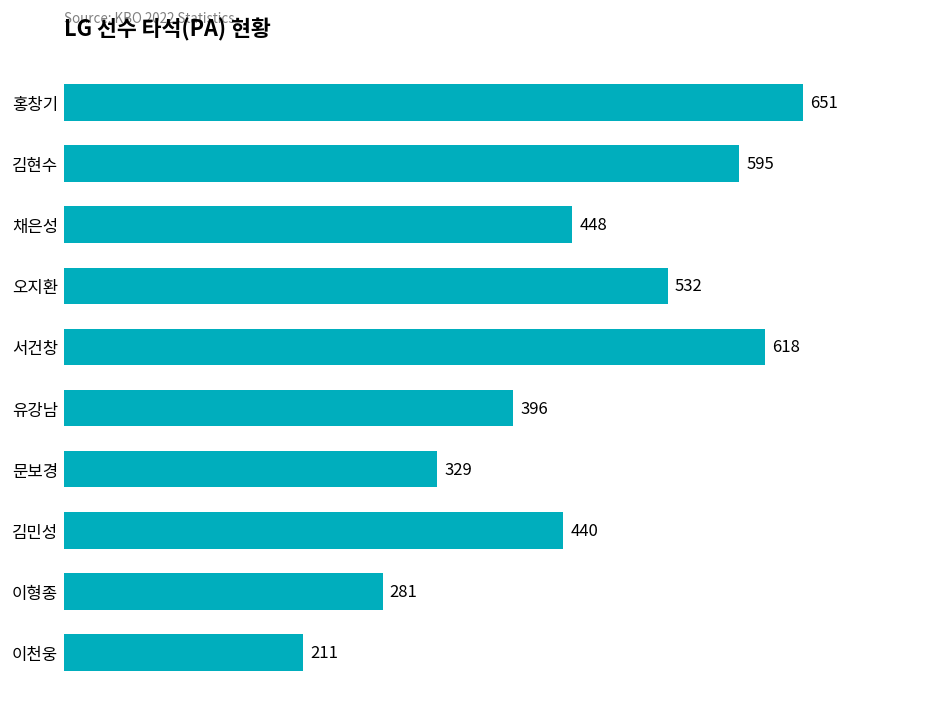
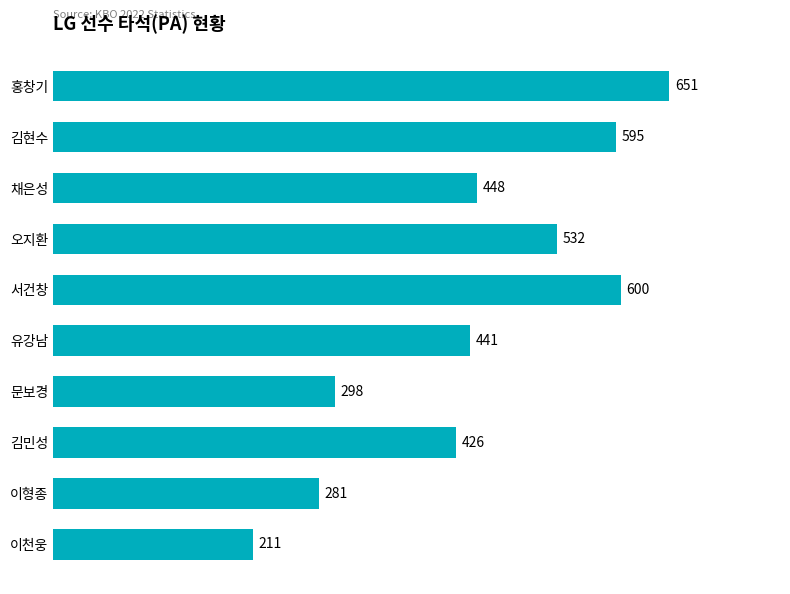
  {
    "홍창기": 651,
    "김현수": 595,
    "채은성": 448,
    "오지환": 532,
-   "서건창": 618,
-   "유강남": 396,
-   "문보경": 329,
-   "김민성": 440,
+   "서건창": 600,
+   "유강남": 441,
+   "문보경": 298,
+   "김민성": 426,
    "이형종": 281,
    "이천웅": 211
  }
